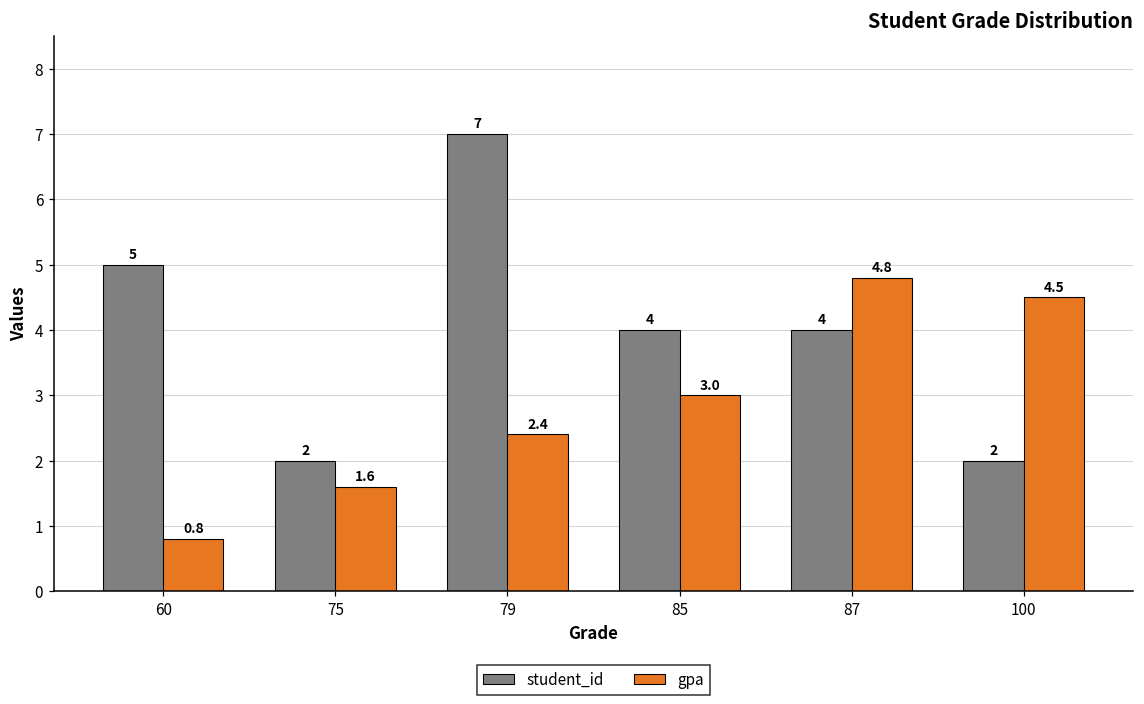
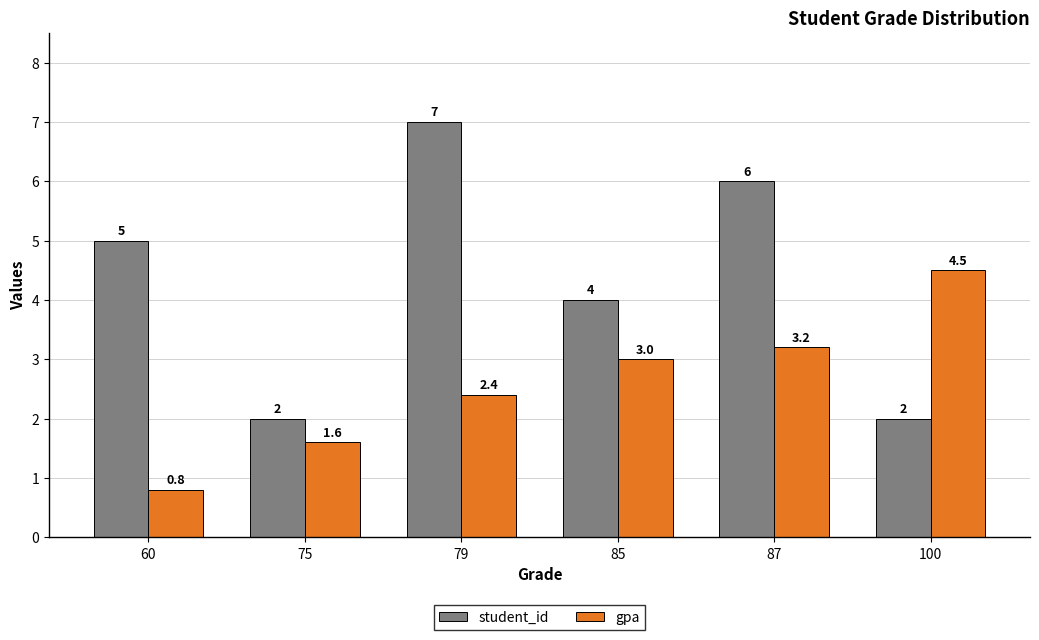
  {
    "student_id": {
      "60": 5,
      "75": 2,
      "79": 7,
      "85": 4,
-     "87": 4,
+     "87": 6,
      "100": 2
    },
    "gpa": {
      "60": 0.8,
      "75": 1.6,
      "79": 2.4,
      "85": 3.0,
-     "87": 4.8,
+     "87": 3.2,
      "100": 4.5
    }
  }
